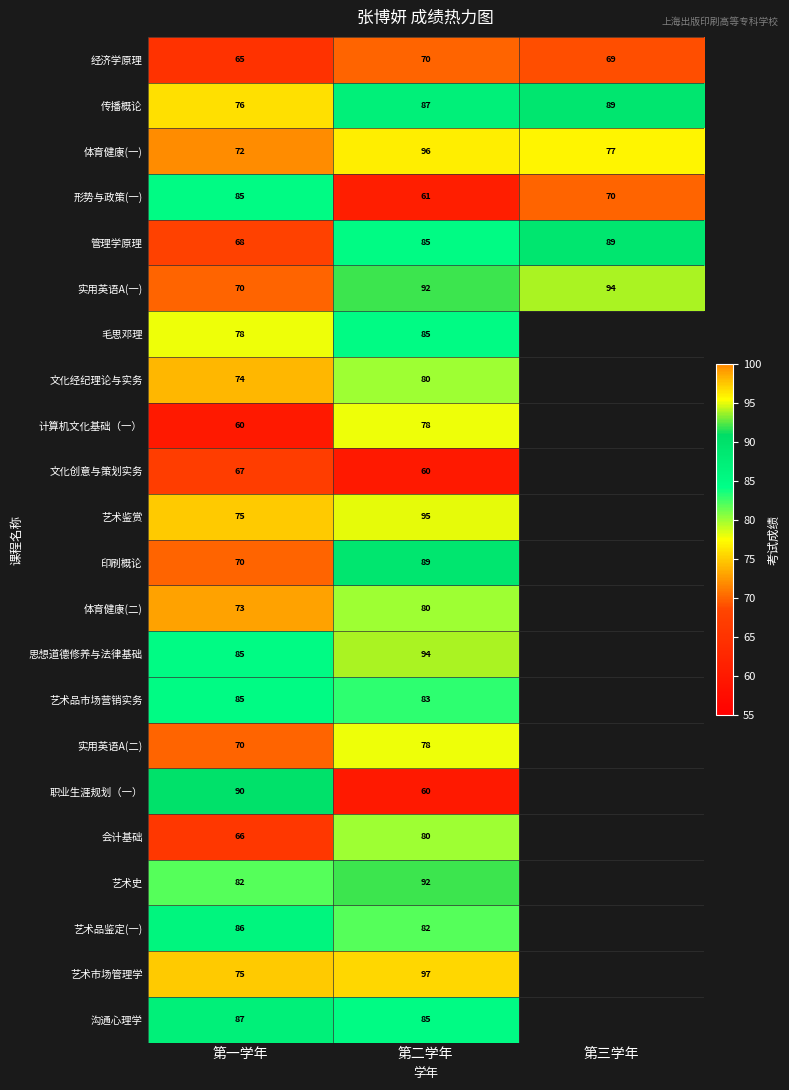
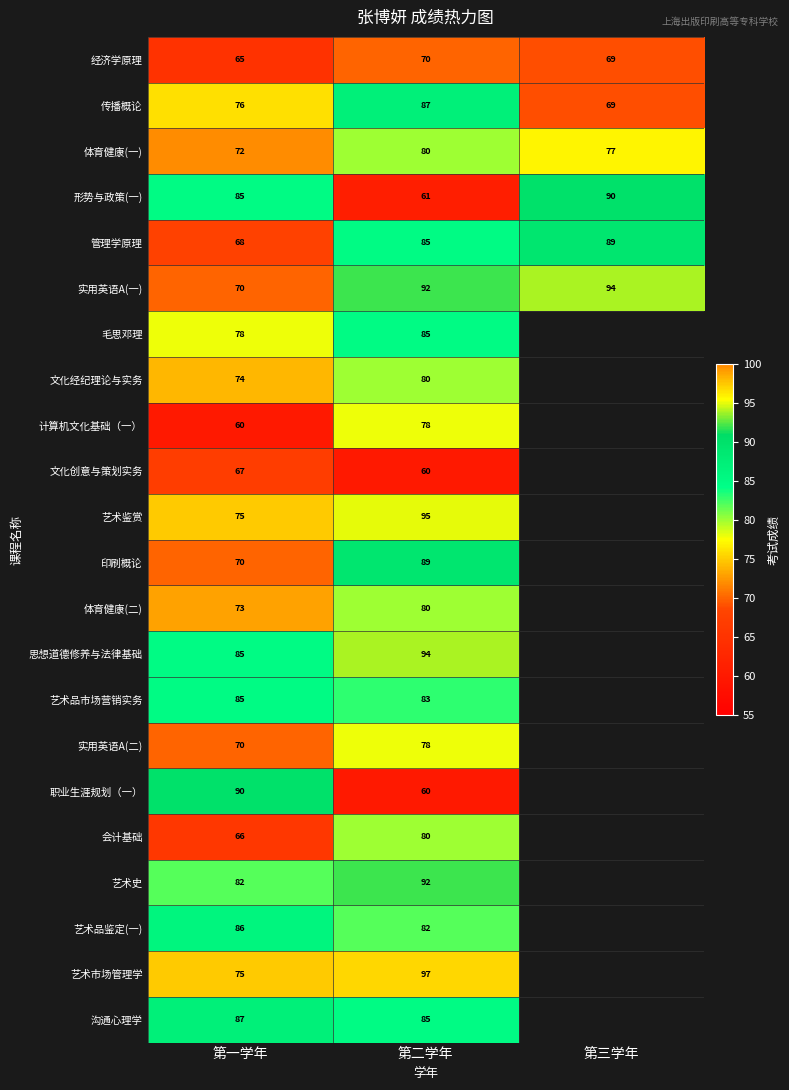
  {
    "经济学原理": {
      "第一学年": 65,
      "第二学年": 70,
      "第三学年": 69
    },
    "传播概论": {
      "第一学年": 76,
      "第二学年": 87,
-     "第三学年": 89
+     "第三学年": 69
    },
    "体育健康(一)": {
      "第一学年": 72,
-     "第二学年": 96,
+     "第二学年": 80,
      "第三学年": 77
    },
    "形势与政策(一)": {
      "第一学年": 85,
      "第二学年": 61,
-     "第三学年": 70
+     "第三学年": 90
    },
    "管理学原理": {
      "第一学年": 68,
      "第二学年": 85,
      "第三学年": 89
    },
    "实用英语A(一)": {
      "第一学年": 70,
      "第二学年": 92,
      "第三学年": 94
    },
    "毛思邓理": {
      "第一学年": 78,
      "第二学年": 85
    },
    "文化经纪理论与实务": {
      "第一学年": 74,
      "第二学年": 80
    },
    "计算机文化基础（一）": {
      "第一学年": 60,
      "第二学年": 78
    },
    "文化创意与策划实务": {
      "第一学年": 67,
      "第二学年": 60
    },
    "艺术鉴赏": {
      "第一学年": 75,
      "第二学年": 95
    },
    "印刷概论": {
      "第一学年": 70,
      "第二学年": 89
    },
    "体育健康(二)": {
      "第一学年": 73,
      "第二学年": 80
    },
    "思想道德修养与法律基础": {
      "第一学年": 85,
      "第二学年": 94
    },
    "艺术品市场营销实务": {
      "第一学年": 85,
      "第二学年": 83
    },
    "实用英语A(二)": {
      "第一学年": 70,
      "第二学年": 78
    },
    "职业生涯规划（一）": {
      "第一学年": 90,
      "第二学年": 60
    },
    "会计基础": {
      "第一学年": 66,
      "第二学年": 80
    },
    "艺术史": {
      "第一学年": 82,
      "第二学年": 92
    },
    "艺术品鉴定(一)": {
      "第一学年": 86,
      "第二学年": 82
    },
    "艺术市场管理学": {
      "第一学年": 75,
      "第二学年": 97
    },
    "沟通心理学": {
      "第一学年": 87,
      "第二学年": 85
    }
  }
